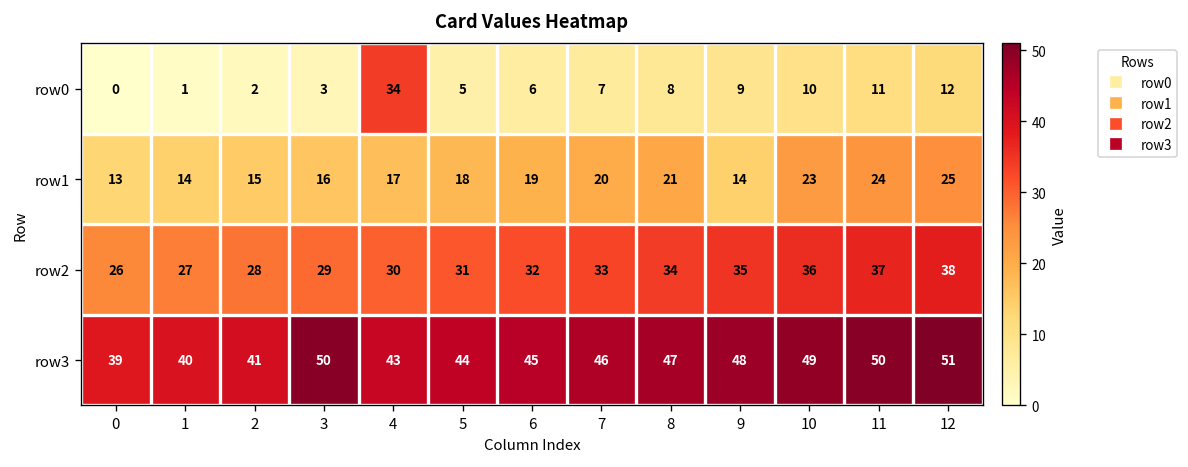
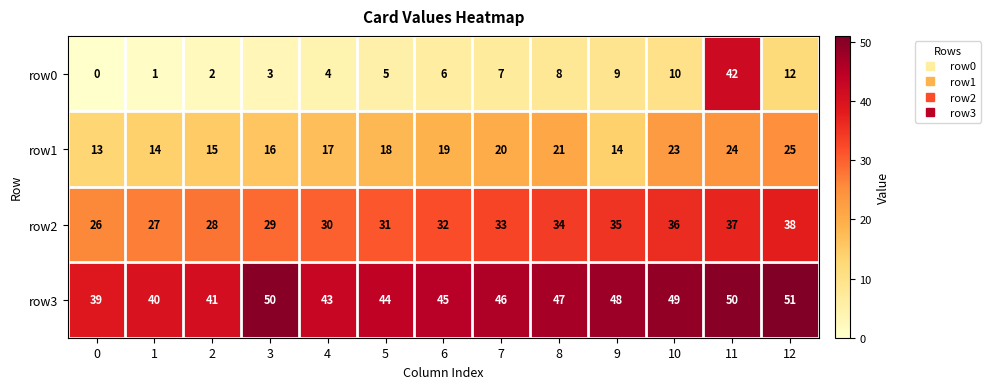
  {
    "row0": {
      "0": 0,
      "1": 1,
      "2": 2,
      "3": 3,
-     "4": 34,
+     "4": 4,
      "5": 5,
      "6": 6,
      "7": 7,
      "8": 8,
      "9": 9,
      "10": 10,
-     "11": 11,
+     "11": 42,
      "12": 12
    },
    "row1": {
      "0": 13,
      "1": 14,
      "2": 15,
      "3": 16,
      "4": 17,
      "5": 18,
      "6": 19,
      "7": 20,
      "8": 21,
      "9": 14,
      "10": 23,
      "11": 24,
      "12": 25
    },
    "row2": {
      "0": 26,
      "1": 27,
      "2": 28,
      "3": 29,
      "4": 30,
      "5": 31,
      "6": 32,
      "7": 33,
      "8": 34,
      "9": 35,
      "10": 36,
      "11": 37,
      "12": 38
    },
    "row3": {
      "0": 39,
      "1": 40,
      "2": 41,
      "3": 50,
      "4": 43,
      "5": 44,
      "6": 45,
      "7": 46,
      "8": 47,
      "9": 48,
      "10": 49,
      "11": 50,
      "12": 51
    }
  }
